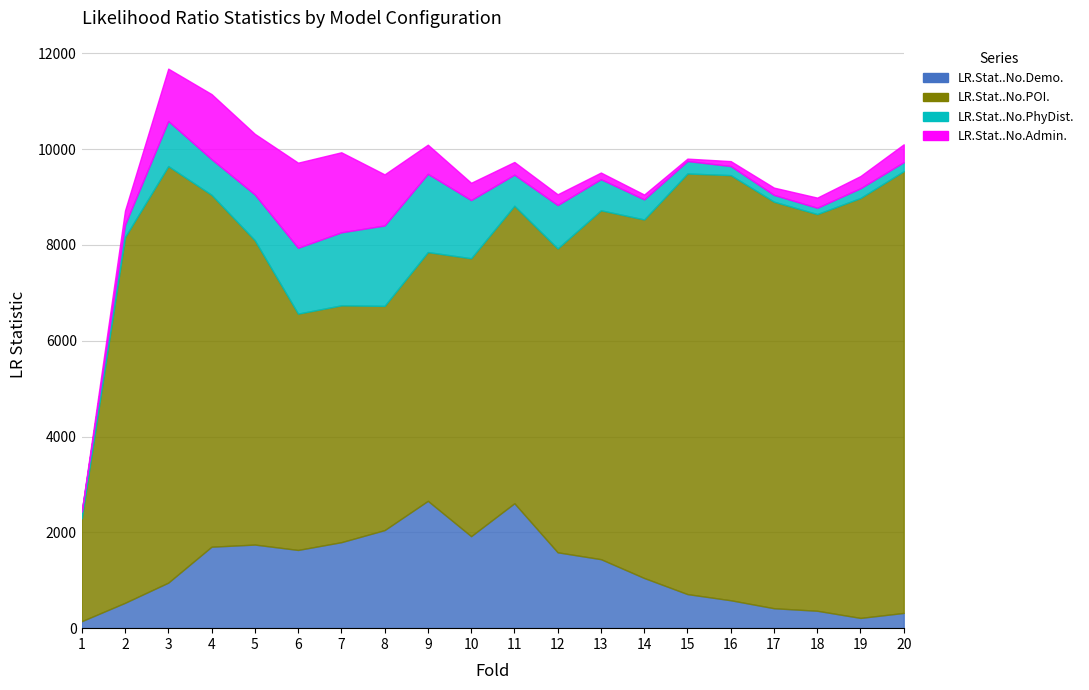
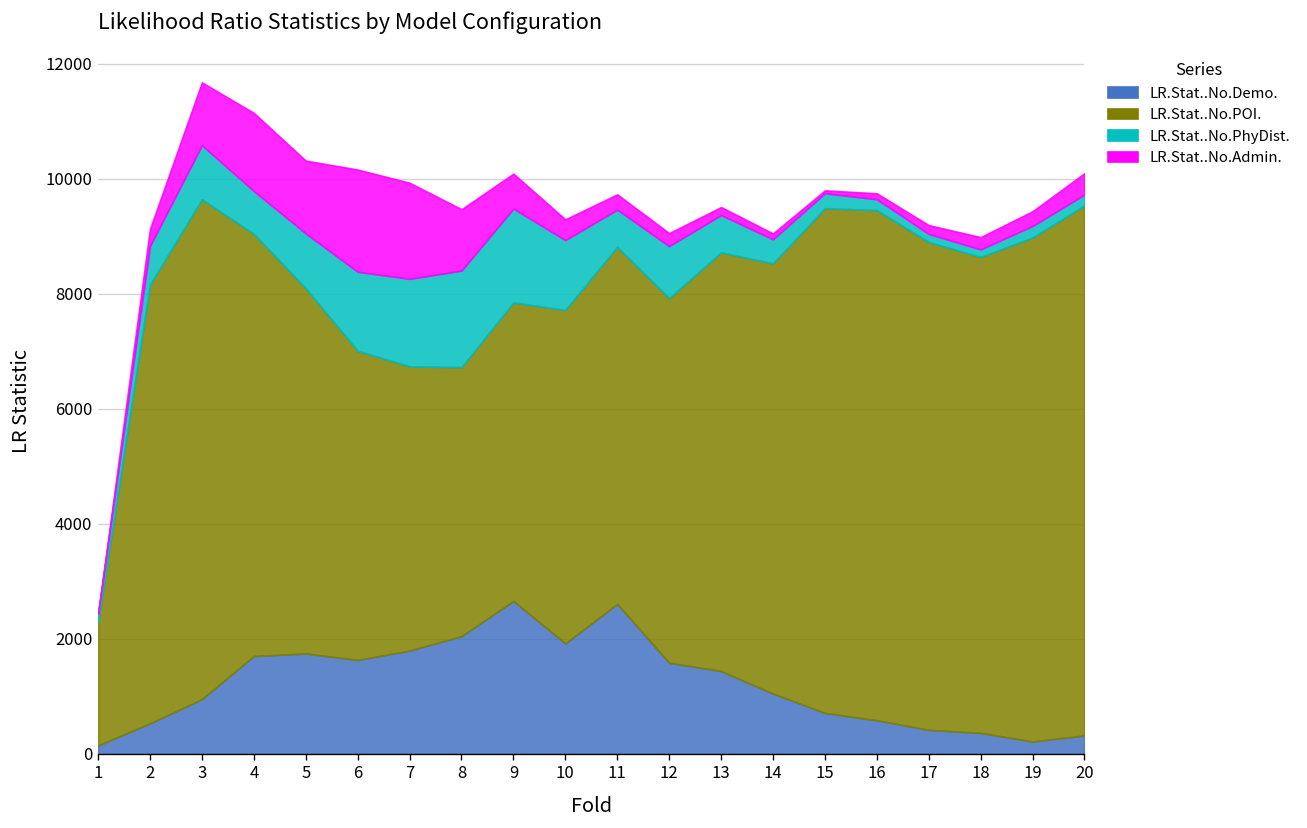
  {
    "LR.Stat..No.Demo.": {
      "1": 100,
      "2": 500,
      "3": 1000,
      "4": 1700,
      "5": 1700,
      "6": 1600,
      "7": 1800,
      "8": 2000,
      "9": 2700,
      "10": 1900,
      "11": 2600,
      "12": 1600,
      "13": 1400,
      "14": 1000,
      "15": 700,
      "16": 600,
      "17": 400,
      "18": 400,
      "19": 200,
      "20": 300
    },
    "LR.Stat..No.POI.": {
      "1": 2100,
      "2": 7600,
      "3": 8700,
      "4": 7300,
      "5": 6400,
-     "6": 4900,
+     "6": 5400,
      "7": 4900,
      "8": 4700,
      "9": 5200,
      "10": 5800,
      "11": 6200,
      "12": 6300,
      "13": 7300,
      "14": 7500,
      "15": 8800,
      "16": 8900,
      "17": 8500,
      "18": 8300,
      "19": 8800,
      "20": 9200
    },
    "LR.Stat..No.PhyDist.": {
-     "2": 300,
+     "2": 700,
      "3": 900,
      "4": 700,
      "5": 1000,
      "6": 1400,
      "7": 1500,
      "8": 1700,
      "9": 1600,
      "10": 1200,
      "11": 600,
      "12": 900,
      "13": 600,
      "14": 400,
      "16": 200,
      "17": 100,
      "18": 100,
      "19": 200,
      "20": 200
    },
    "LR.Stat..No.Admin.": {
      "2": 300,
      "3": 1100,
      "4": 1400,
      "5": 1300,
      "6": 1800,
      "7": 1700,
      "8": 1100,
      "9": 600,
      "10": 400,
      "11": 300,
      "12": 200,
      "13": 100,
      "14": 100,
      "16": 100,
      "17": 200,
      "18": 200,
      "19": 300,
      "20": 400
    }
  }
